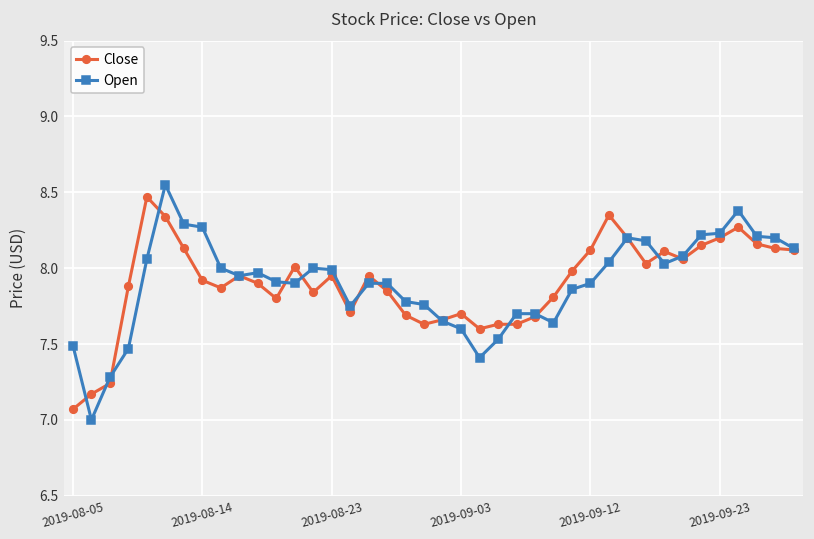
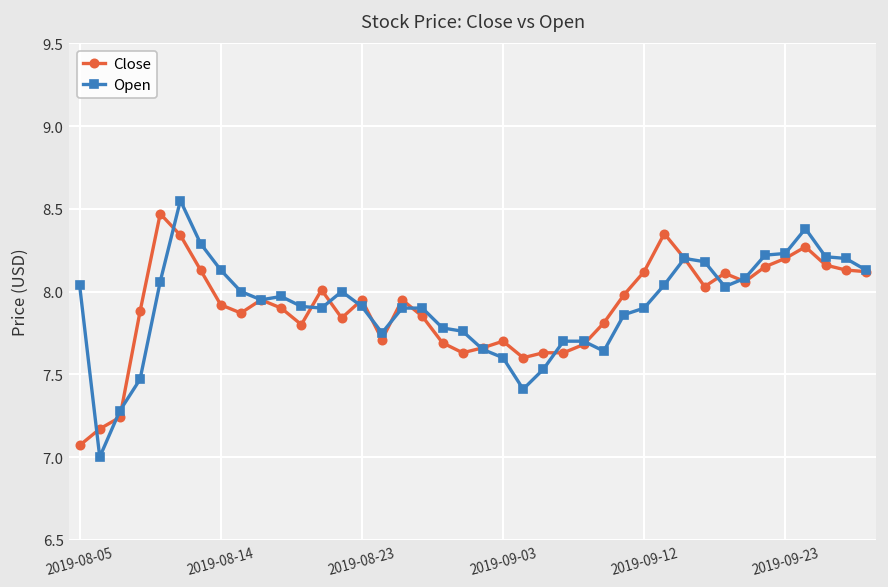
  {
    "Close": {
      "2019-08-05": 7.07,
      "2019-08-14": 7.92,
      "2019-08-23": 7.95,
      "2019-09-03": 7.70,
      "2019-09-12": 8.12,
      "2019-09-23": 8.20
    },
    "Open": {
-     "2019-08-05": 7.49,
-     "2019-08-14": 8.27,
-     "2019-08-23": 7.99,
+     "2019-08-05": 8.04,
+     "2019-08-14": 8.13,
+     "2019-08-23": 7.91,
      "2019-09-03": 7.60,
      "2019-09-12": 7.90,
      "2019-09-23": 8.23
    }
  }
